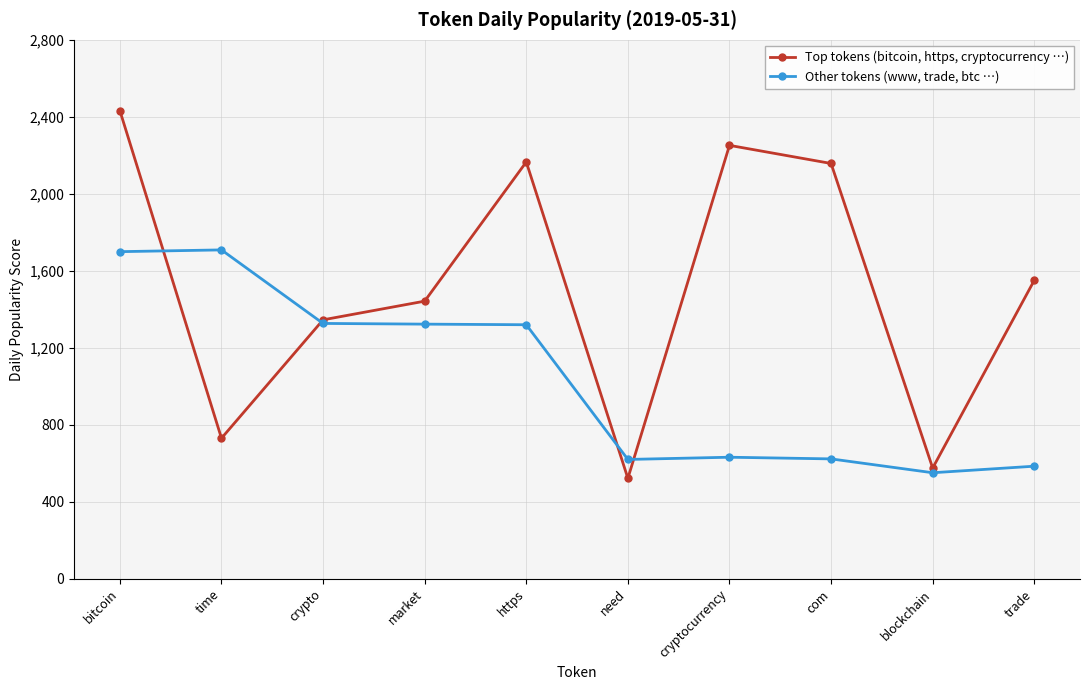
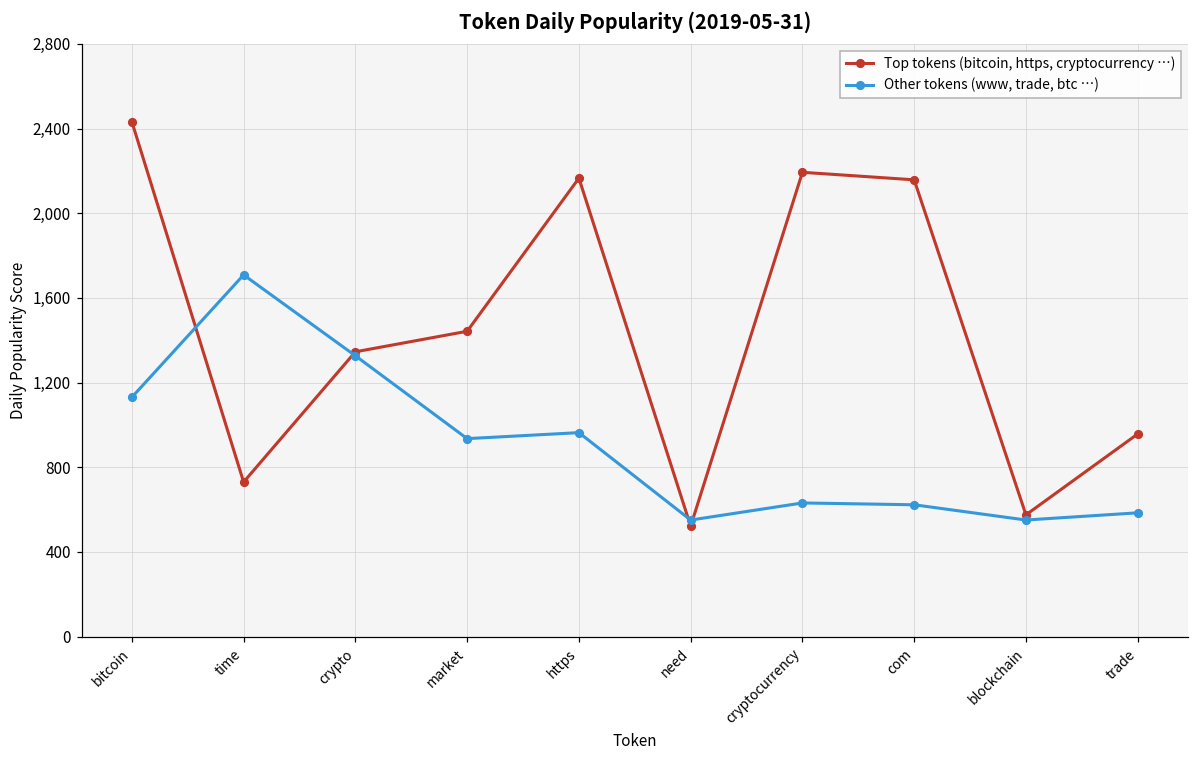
  {
    "Top tokens (bitcoin, https, cryptocurrency …)": {
      "bitcoin": "2,430",
      "time": "730",
      "crypto": "1,350",
      "market": "1,440",
      "https": "2,170",
      "need": "520",
-     "cryptocurrency": "2,250",
+     "cryptocurrency": "2,190",
      "com": "2,160",
      "blockchain": "580",
-     "trade": "1,550"
+     "trade": "960"
    },
    "Other tokens (www, trade, btc …)": {
-     "bitcoin": "1,700",
+     "bitcoin": "1,130",
      "time": "1,710",
      "crypto": "1,330",
-     "market": "1,320",
-     "https": "1,320",
-     "need": "620",
+     "market": "940",
+     "https": "960",
+     "need": "550",
      "cryptocurrency": "630",
      "com": "620",
      "blockchain": "550",
      "trade": "580"
    }
  }
